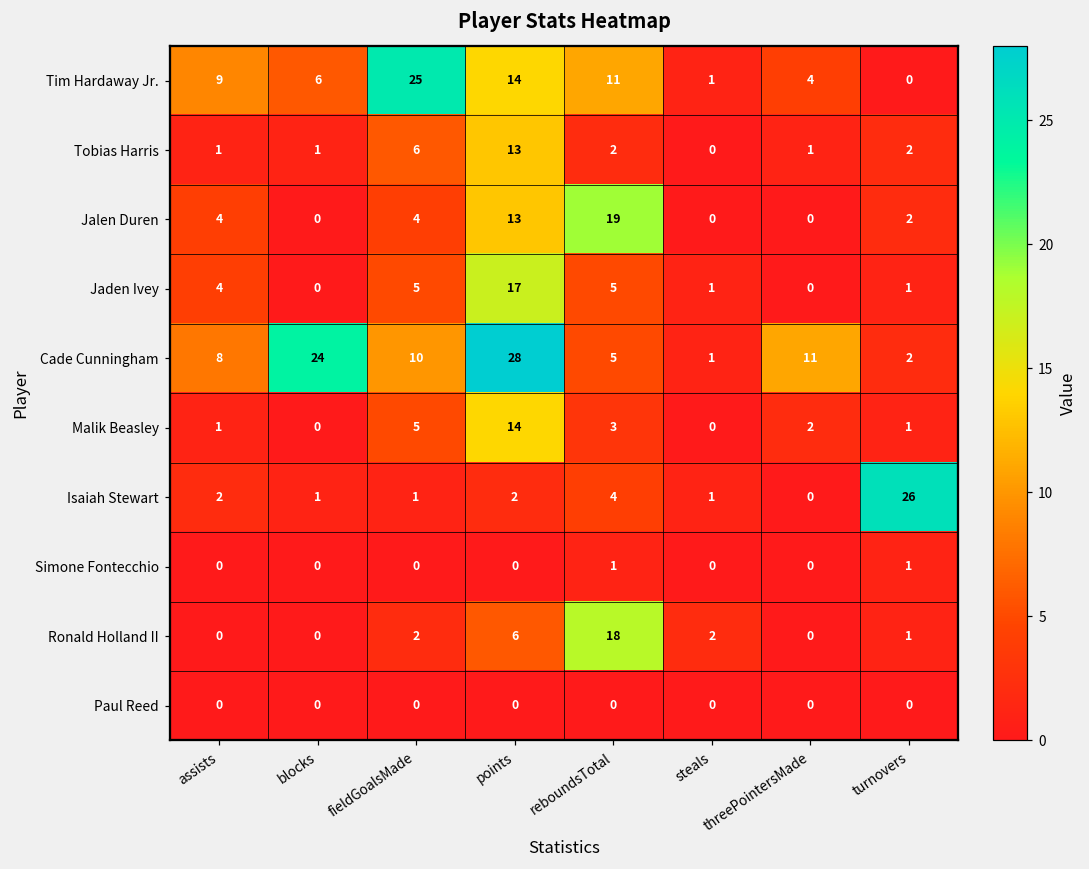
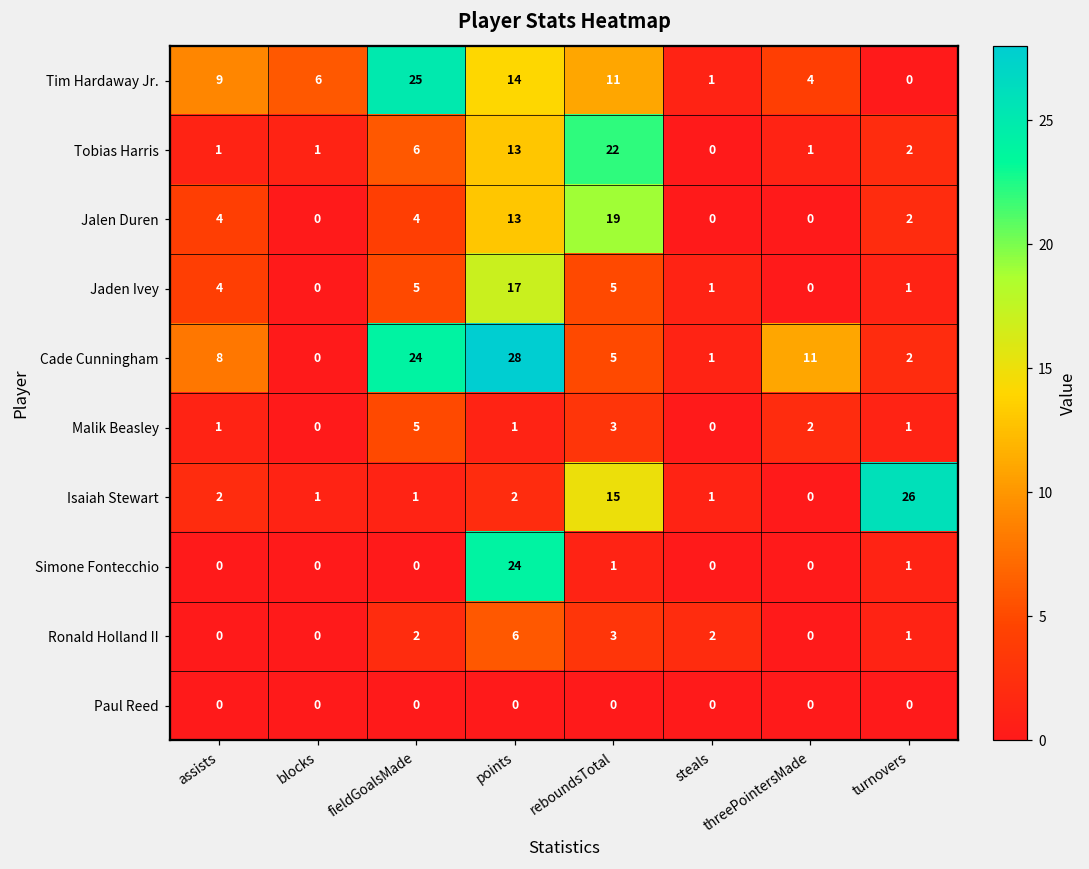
  {
    "Tim Hardaway Jr.": {
      "assists": 9,
      "blocks": 6,
      "fieldGoalsMade": 25,
      "points": 14,
      "reboundsTotal": 11,
      "steals": 1,
      "threePointersMade": 4,
      "turnovers": 0
    },
    "Tobias Harris": {
      "assists": 1,
      "blocks": 1,
      "fieldGoalsMade": 6,
      "points": 13,
-     "reboundsTotal": 2,
+     "reboundsTotal": 22,
      "steals": 0,
      "threePointersMade": 1,
      "turnovers": 2
    },
    "Jalen Duren": {
      "assists": 4,
      "blocks": 0,
      "fieldGoalsMade": 4,
      "points": 13,
      "reboundsTotal": 19,
      "steals": 0,
      "threePointersMade": 0,
      "turnovers": 2
    },
    "Jaden Ivey": {
      "assists": 4,
      "blocks": 0,
      "fieldGoalsMade": 5,
      "points": 17,
      "reboundsTotal": 5,
      "steals": 1,
      "threePointersMade": 0,
      "turnovers": 1
    },
    "Cade Cunningham": {
      "assists": 8,
-     "blocks": 24,
-     "fieldGoalsMade": 10,
+     "blocks": 0,
+     "fieldGoalsMade": 24,
      "points": 28,
      "reboundsTotal": 5,
      "steals": 1,
      "threePointersMade": 11,
      "turnovers": 2
    },
    "Malik Beasley": {
      "assists": 1,
      "blocks": 0,
      "fieldGoalsMade": 5,
-     "points": 14,
+     "points": 1,
      "reboundsTotal": 3,
      "steals": 0,
      "threePointersMade": 2,
      "turnovers": 1
    },
    "Isaiah Stewart": {
      "assists": 2,
      "blocks": 1,
      "fieldGoalsMade": 1,
      "points": 2,
-     "reboundsTotal": 4,
+     "reboundsTotal": 15,
      "steals": 1,
      "threePointersMade": 0,
      "turnovers": 26
    },
    "Simone Fontecchio": {
      "assists": 0,
      "blocks": 0,
      "fieldGoalsMade": 0,
-     "points": 0,
+     "points": 24,
      "reboundsTotal": 1,
      "steals": 0,
      "threePointersMade": 0,
      "turnovers": 1
    },
    "Ronald Holland II": {
      "assists": 0,
      "blocks": 0,
      "fieldGoalsMade": 2,
      "points": 6,
-     "reboundsTotal": 18,
+     "reboundsTotal": 3,
      "steals": 2,
      "threePointersMade": 0,
      "turnovers": 1
    },
    "Paul Reed": {
      "assists": 0,
      "blocks": 0,
      "fieldGoalsMade": 0,
      "points": 0,
      "reboundsTotal": 0,
      "steals": 0,
      "threePointersMade": 0,
      "turnovers": 0
    }
  }
